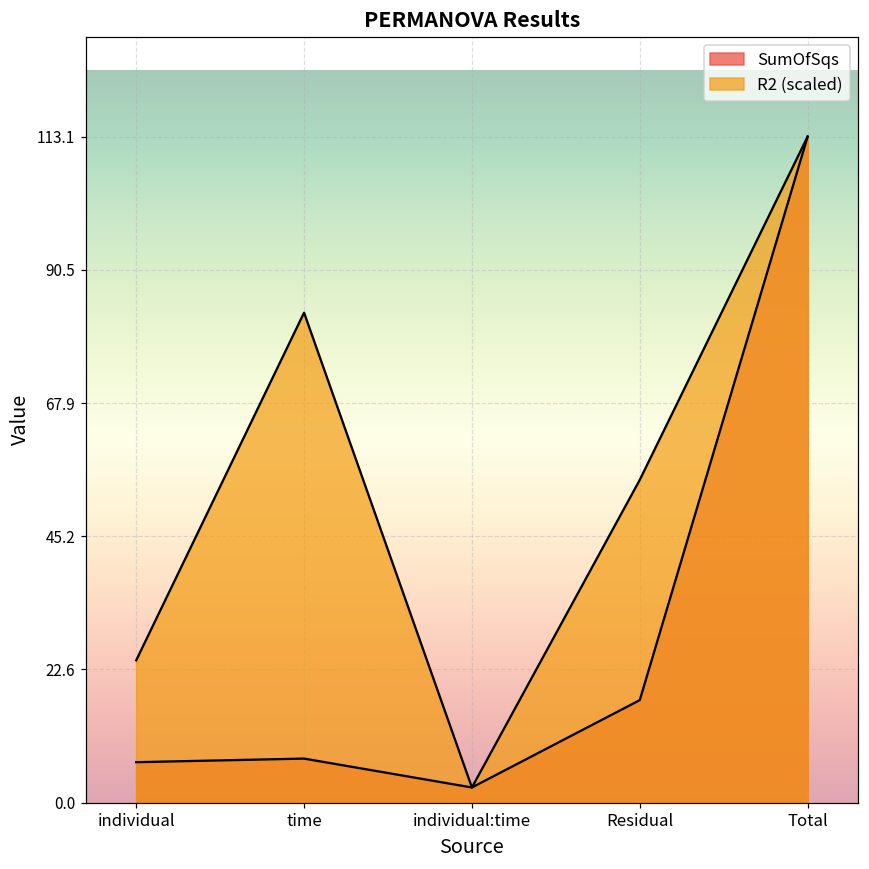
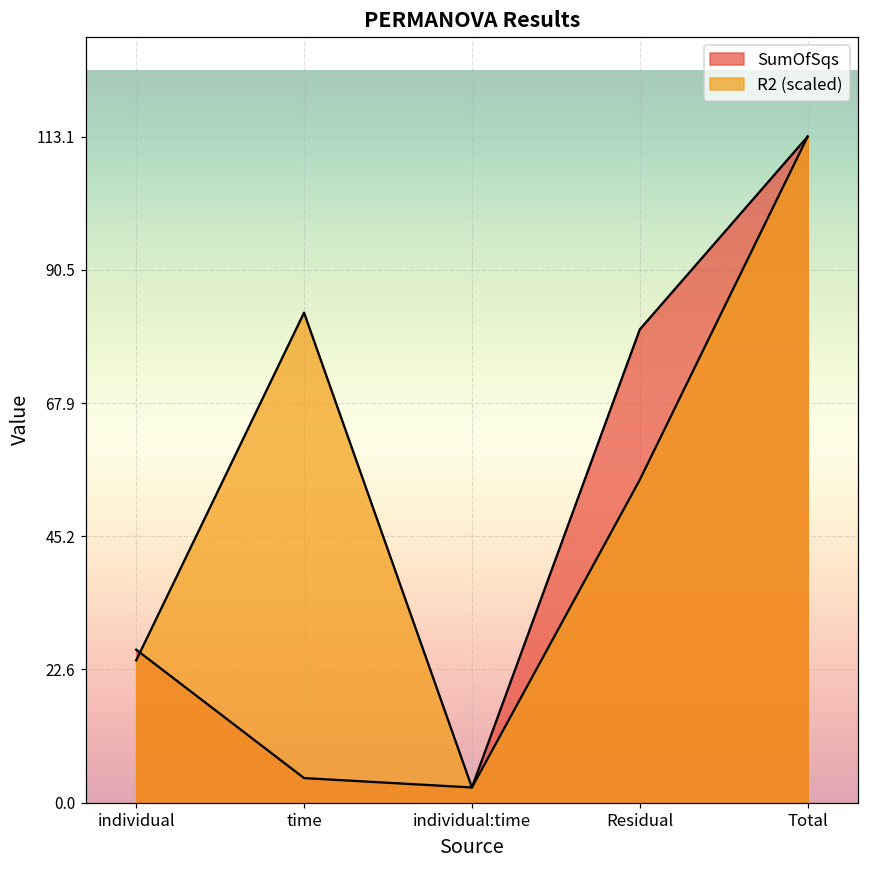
  {
    "SumOfSqs": {
-     "individual": 7,
-     "time": 7,
-     "Residual": 17
+     "individual": 26,
+     "time": 4,
+     "Residual": 80
    },
    "R2 (scaled)": {
      "individual": 24,
      "time": 83,
      "Residual": 55
    }
  }
